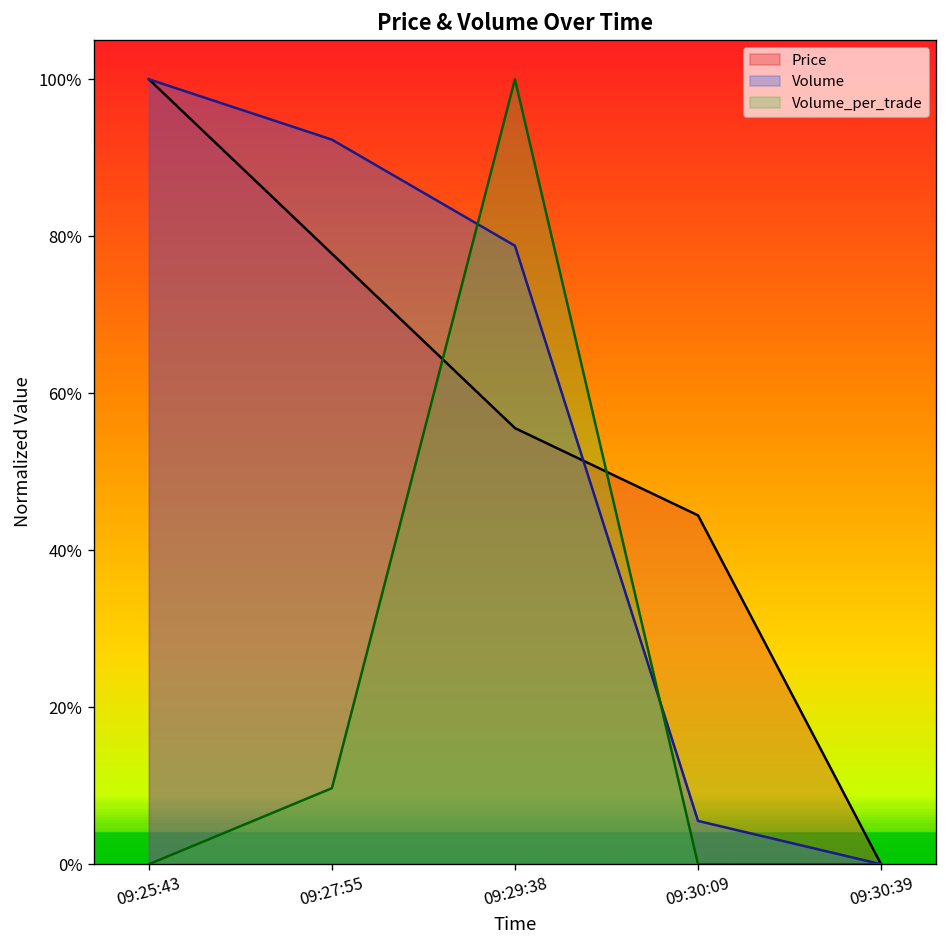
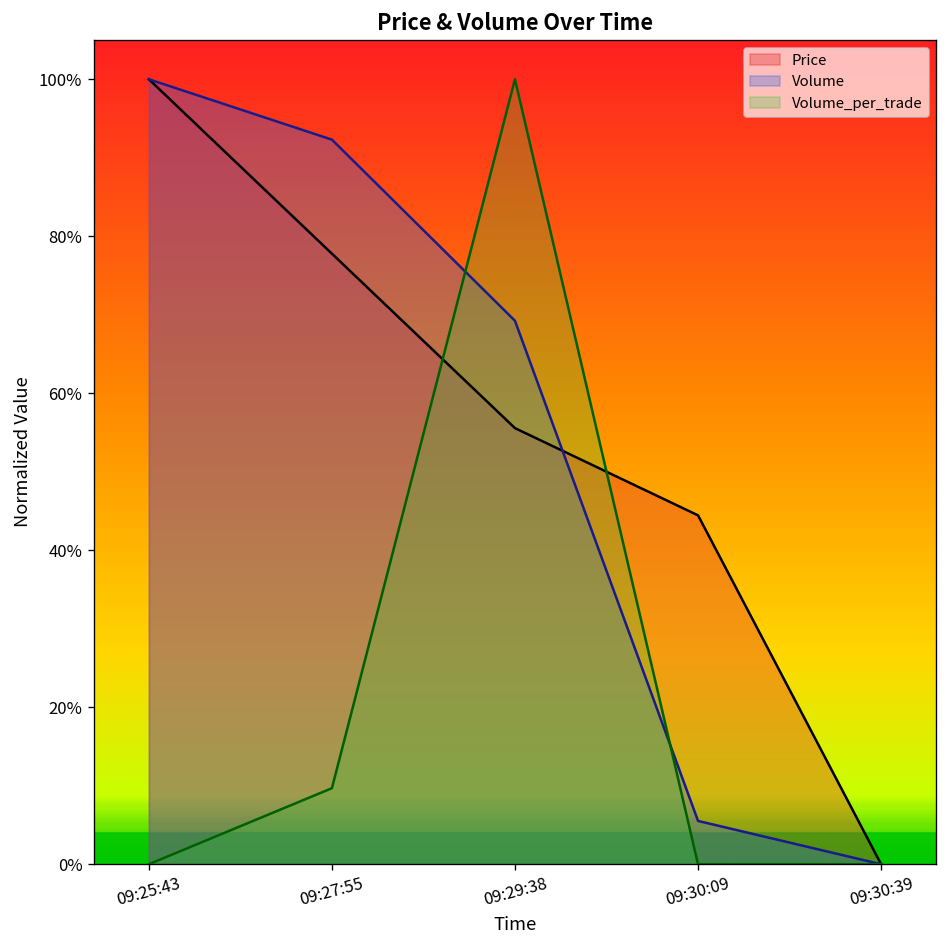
  {
    "Price": {
      "09:27:55": "78%",
      "09:29:38": "56%",
      "09:30:09": "44%"
    },
    "Volume": {
      "09:27:55": "92%",
-     "09:29:38": "79%",
+     "09:29:38": "69%",
      "09:30:09": "6%"
    },
    "Volume_per_trade": {
      "09:27:55": "10%",
      "09:29:38": "100%"
    }
  }
